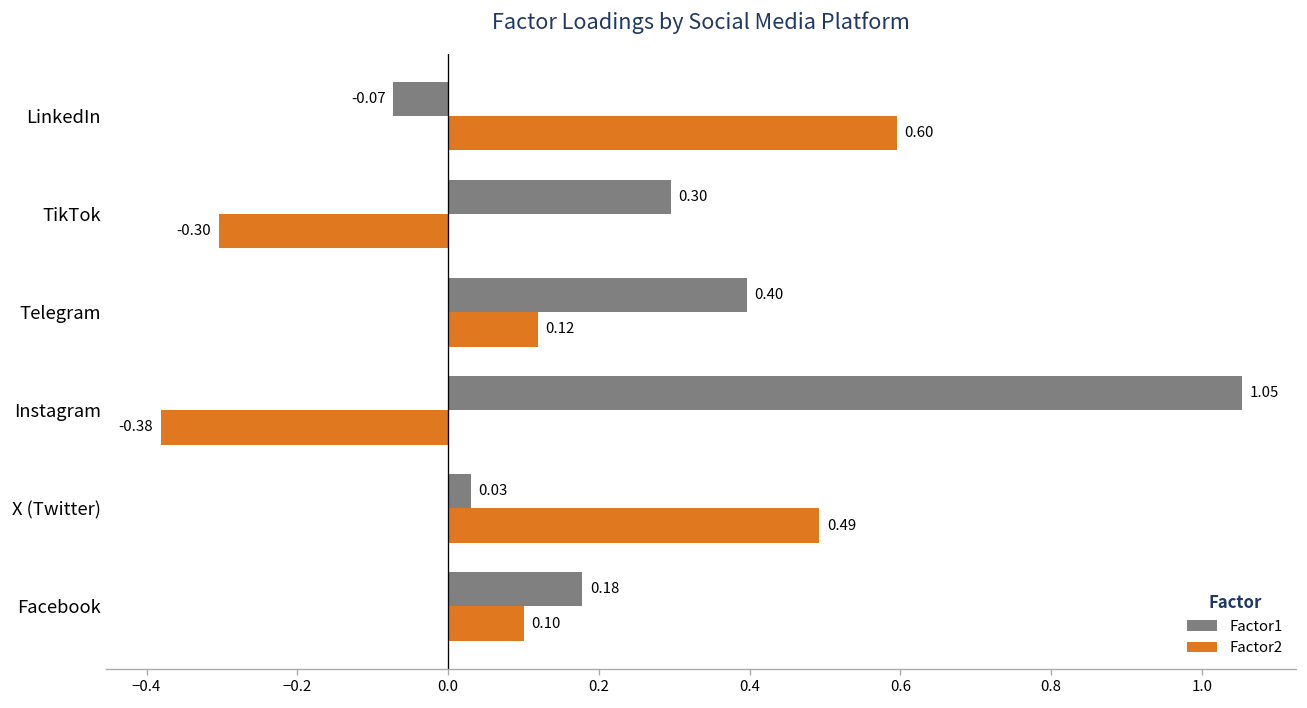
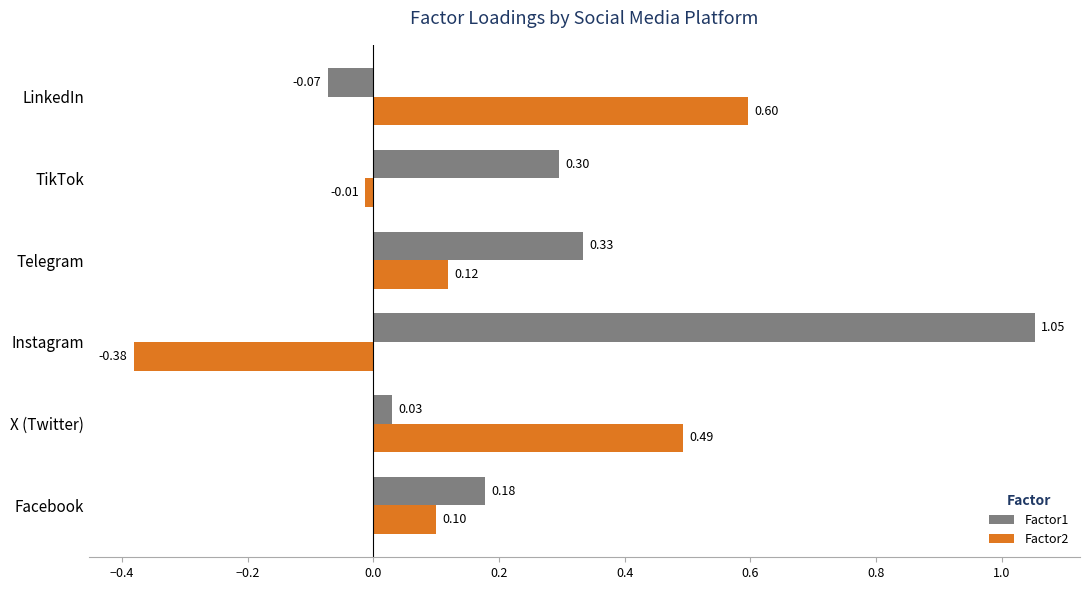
  {
    "Factor1": {
      "LinkedIn": -0.07,
      "TikTok": 0.30,
-     "Telegram": 0.40,
+     "Telegram": 0.33,
      "Instagram": 1.05,
      "X (Twitter)": 0.03,
      "Facebook": 0.18
    },
    "Factor2": {
      "LinkedIn": 0.60,
-     "TikTok": -0.30,
+     "TikTok": -0.01,
      "Telegram": 0.12,
      "Instagram": -0.38,
      "X (Twitter)": 0.49,
      "Facebook": 0.10
    }
  }
